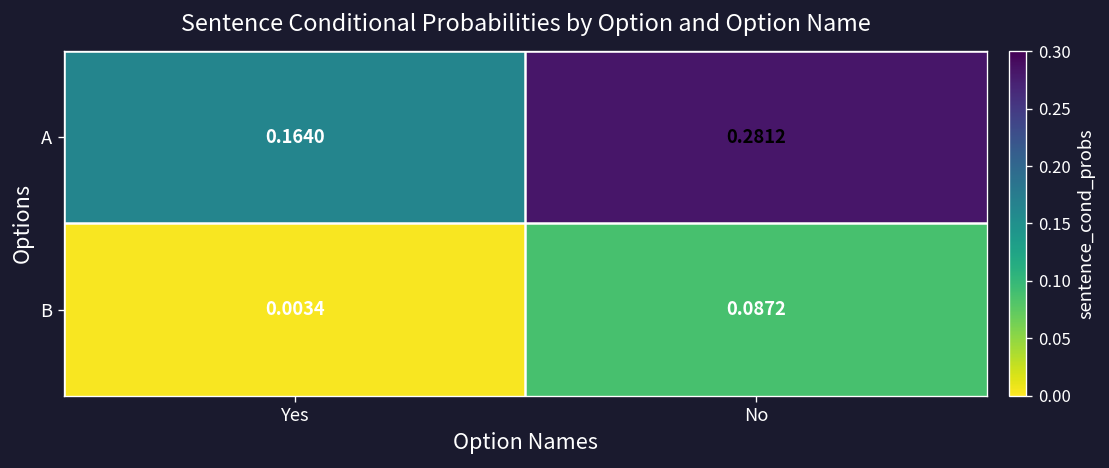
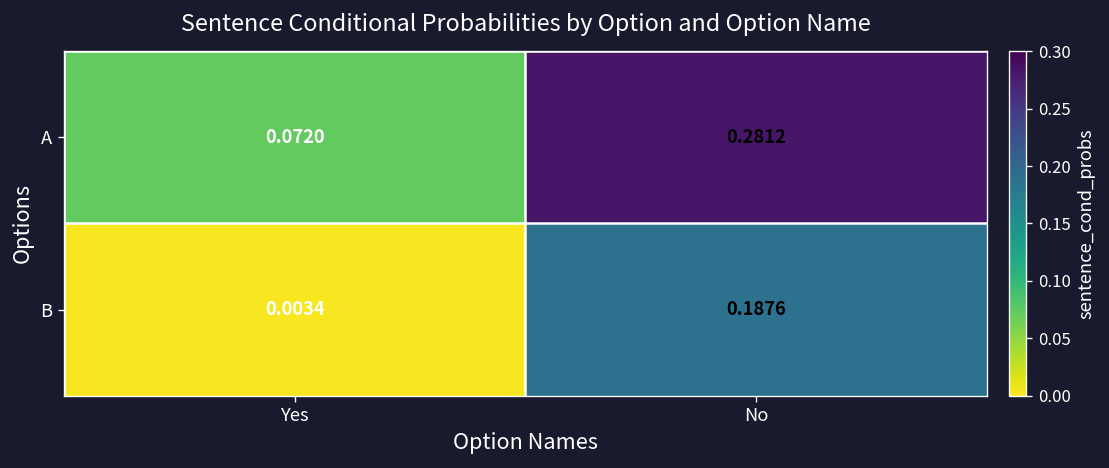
  {
    "A": {
-     "Yes": 0.1640,
+     "Yes": 0.0720,
      "No": 0.2812
    },
    "B": {
      "Yes": 0.0034,
-     "No": 0.0872
+     "No": 0.1876
    }
  }
